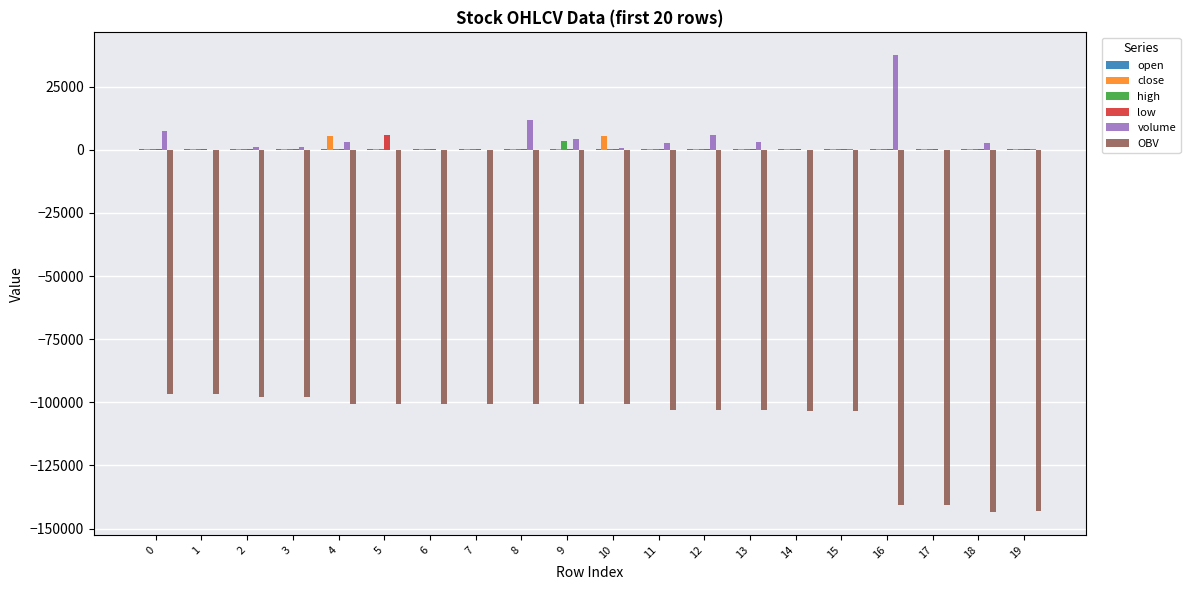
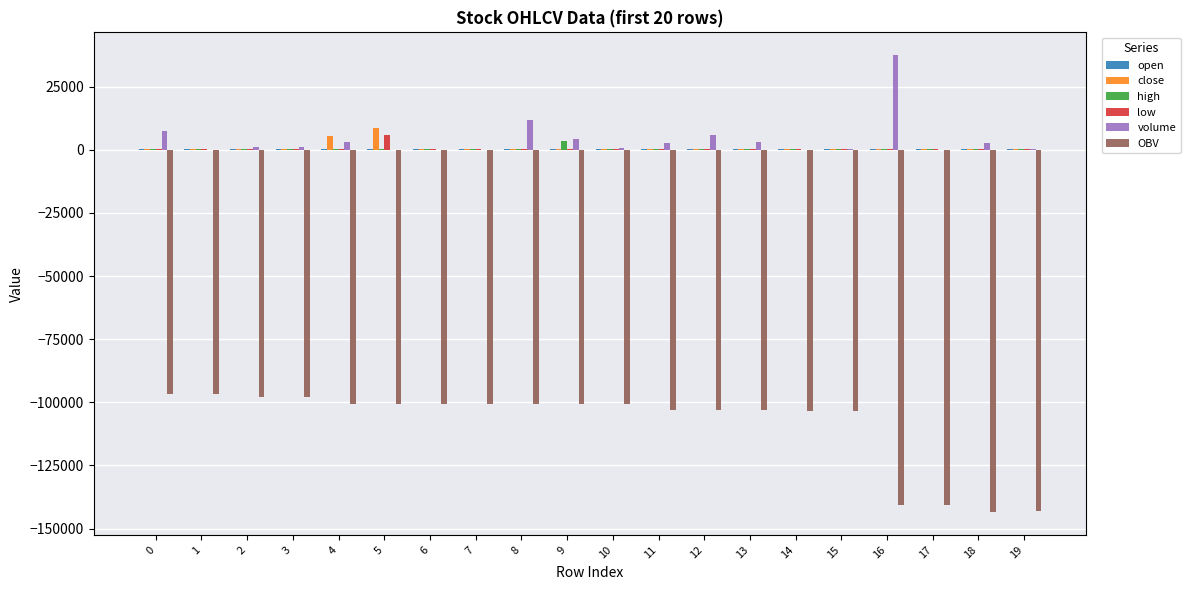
  {
    "close": {
      "4": 5000,
-     "5": 0,
-     "10": 6000
+     "5": 9000,
+     "10": 0
    },
    "high": {
      "9": 4000
    },
    "low": {
      "5": 6000
    },
    "volume": {
      "0": 8000,
      "2": 1000,
      "3": 1000,
      "4": 3000,
      "8": 12000,
      "9": 4000,
      "11": 3000,
      "12": 6000,
      "13": 3000,
      "16": 37000,
      "18": 3000
    },
    "OBV": {
      "0": -97000,
      "1": -97000,
      "2": -98000,
      "3": -98000,
      "4": -101000,
      "5": -101000,
      "6": -101000,
      "7": -101000,
      "8": -101000,
      "9": -101000,
      "10": -101000,
      "11": -103000,
      "12": -103000,
      "13": -103000,
      "14": -103000,
      "15": -103000,
      "16": -141000,
      "17": -141000,
      "18": -143000,
      "19": -143000
    }
  }
